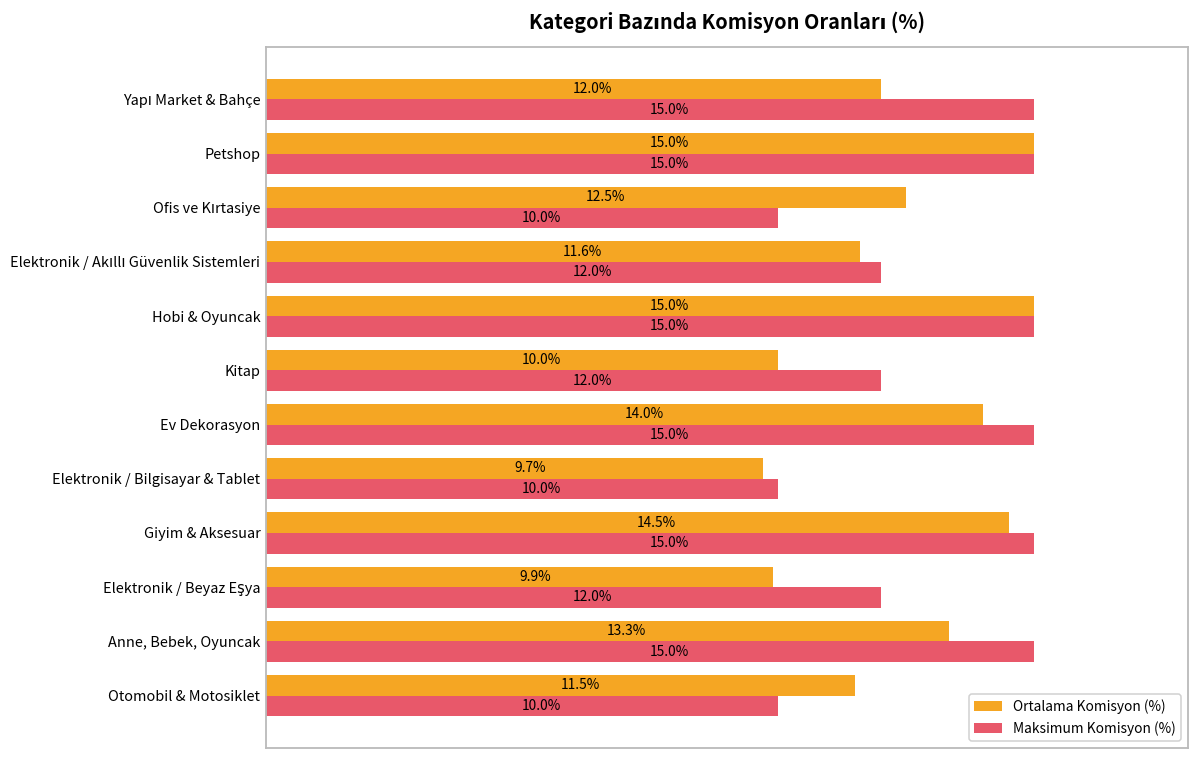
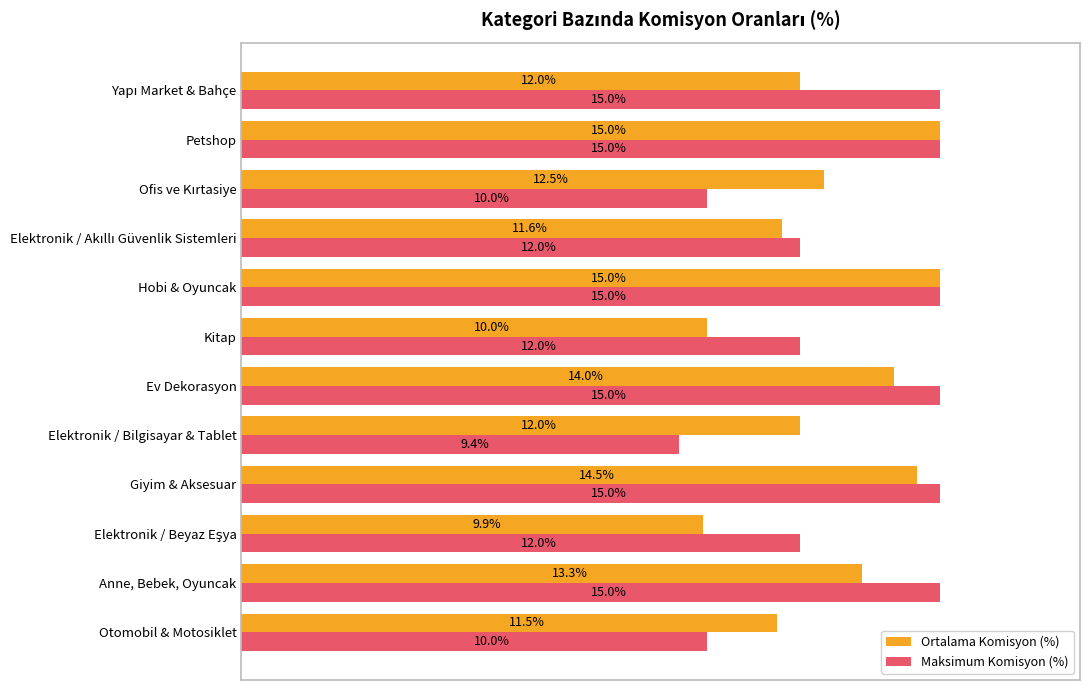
  {
    "Ortalama Komisyon (%)": {
      "Yapı Market & Bahçe": "12.0%",
      "Petshop": "15.0%",
      "Ofis ve Kırtasiye": "12.5%",
      "Elektronik / Akıllı Güvenlik Sistemleri": "11.6%",
      "Hobi & Oyuncak": "15.0%",
      "Kitap": "10.0%",
      "Ev Dekorasyon": "14.0%",
-     "Elektronik / Bilgisayar & Tablet": "9.7%",
+     "Elektronik / Bilgisayar & Tablet": "12.0%",
      "Giyim & Aksesuar": "14.5%",
      "Elektronik / Beyaz Eşya": "9.9%",
      "Anne, Bebek, Oyuncak": "13.3%",
      "Otomobil & Motosiklet": "11.5%"
    },
    "Maksimum Komisyon (%)": {
      "Yapı Market & Bahçe": "15.0%",
      "Petshop": "15.0%",
      "Ofis ve Kırtasiye": "10.0%",
      "Elektronik / Akıllı Güvenlik Sistemleri": "12.0%",
      "Hobi & Oyuncak": "15.0%",
      "Kitap": "12.0%",
      "Ev Dekorasyon": "15.0%",
-     "Elektronik / Bilgisayar & Tablet": "10.0%",
+     "Elektronik / Bilgisayar & Tablet": "9.4%",
      "Giyim & Aksesuar": "15.0%",
      "Elektronik / Beyaz Eşya": "12.0%",
      "Anne, Bebek, Oyuncak": "15.0%",
      "Otomobil & Motosiklet": "10.0%"
    }
  }
